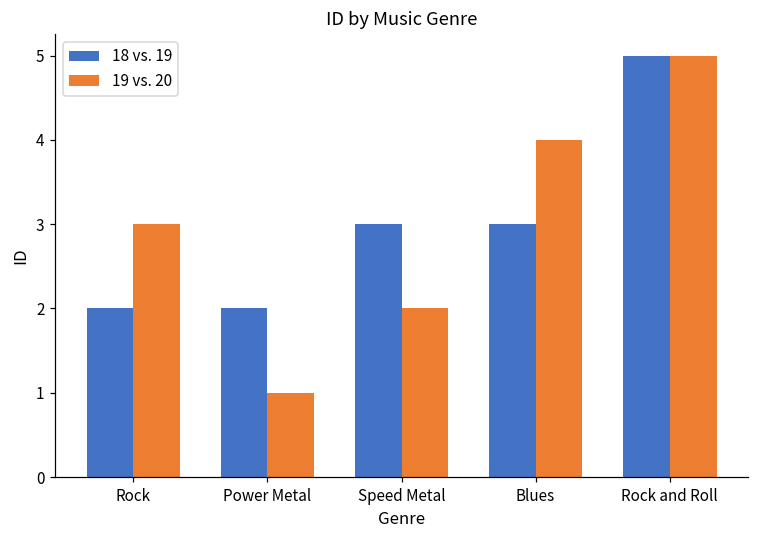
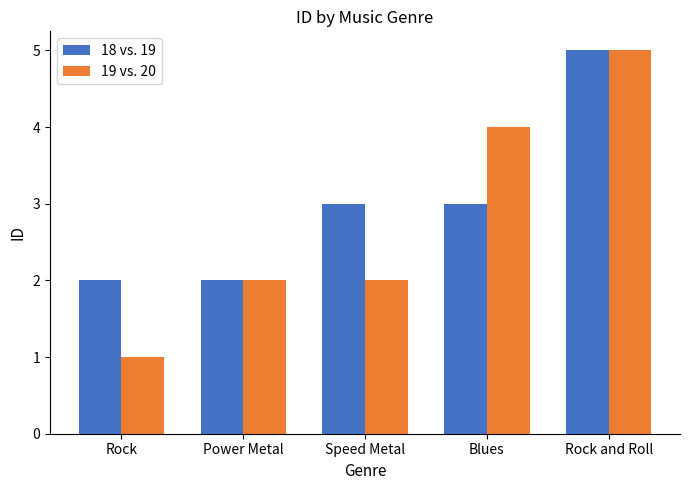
  {
    "18 vs. 19": {
      "Rock": 2,
      "Power Metal": 2,
      "Speed Metal": 3,
      "Blues": 3,
      "Rock and Roll": 5
    },
    "19 vs. 20": {
-     "Rock": 3,
-     "Power Metal": 1,
+     "Rock": 1,
+     "Power Metal": 2,
      "Speed Metal": 2,
      "Blues": 4,
      "Rock and Roll": 5
    }
  }
